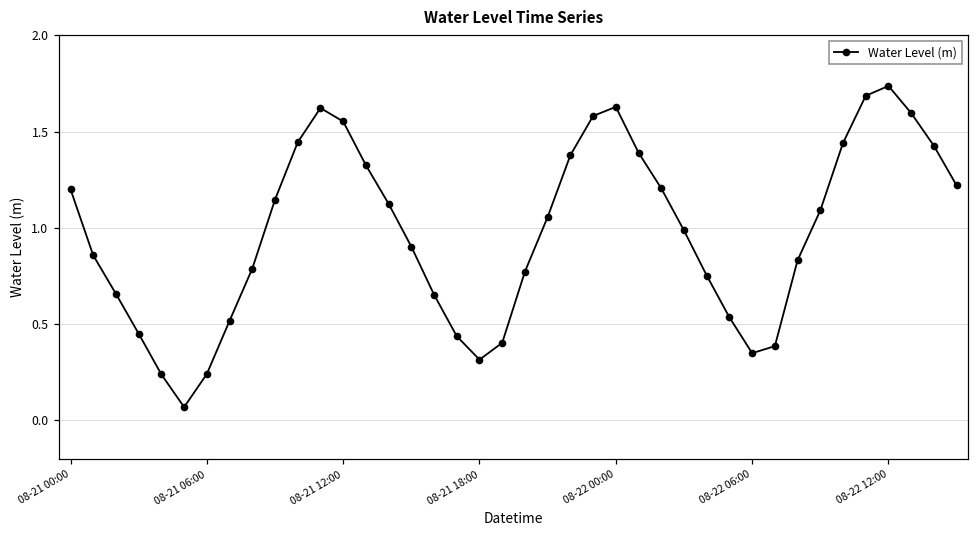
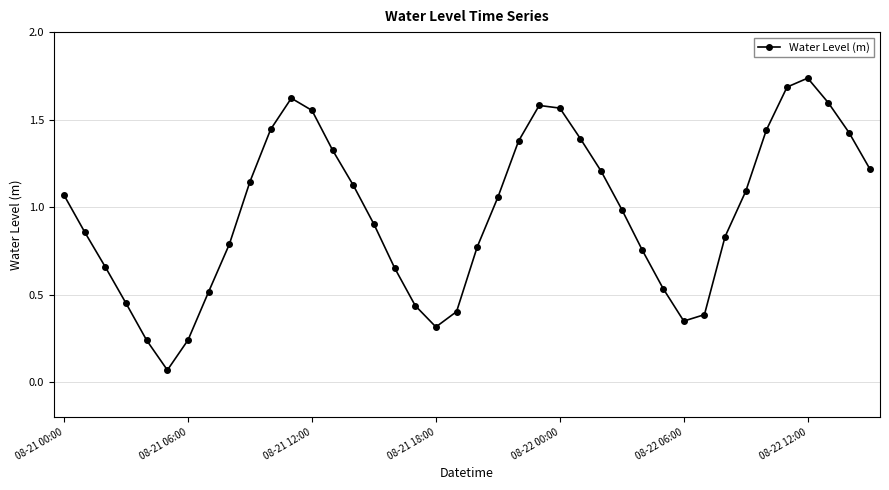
  {
-   "08-21 00:00": 1.20,
+   "08-21 00:00": 1.07,
    "08-21 06:00": 0.24,
    "08-21 12:00": 1.55,
    "08-21 18:00": 0.31,
-   "08-22 00:00": 1.63,
+   "08-22 00:00": 1.57,
    "08-22 06:00": 0.35,
    "08-22 12:00": 1.74
  }
